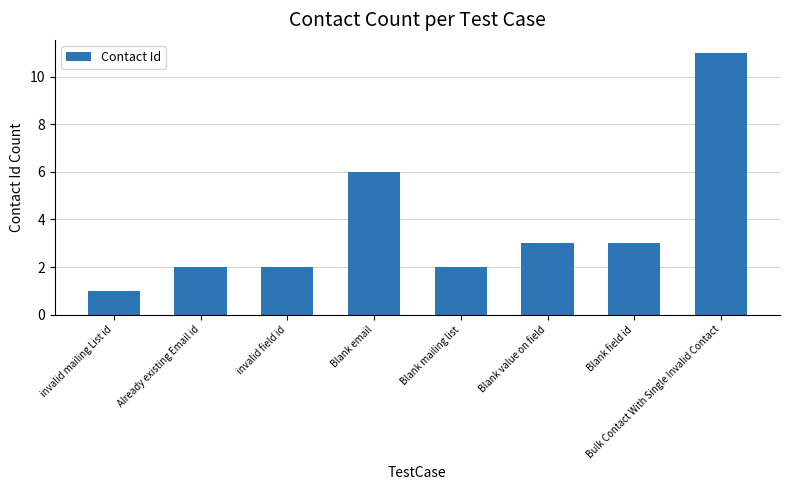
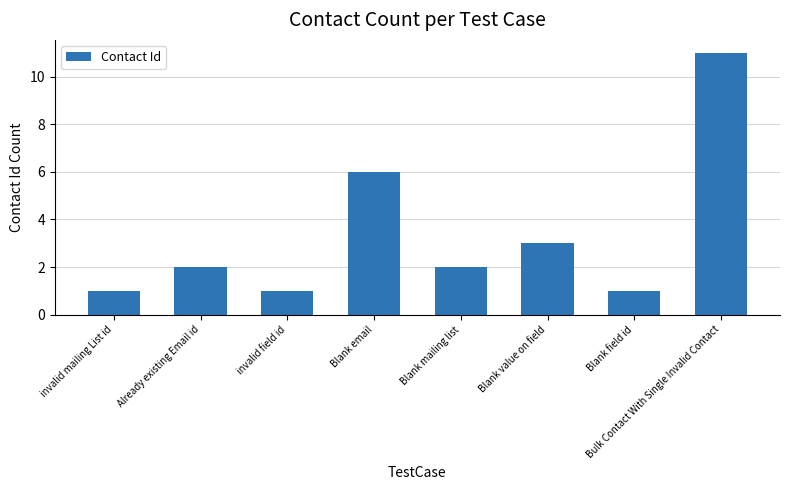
  {
    "invalid mailing List id": 1,
    "Already existing Email id": 2,
-   "invalid field id": 2,
+   "invalid field id": 1,
    "Blank email": 6,
    "Blank mailing list": 2,
    "Blank value on field": 3,
-   "Blank field id": 3,
+   "Blank field id": 1,
    "Bulk Contact With Single Invalid Contact": 11
  }
